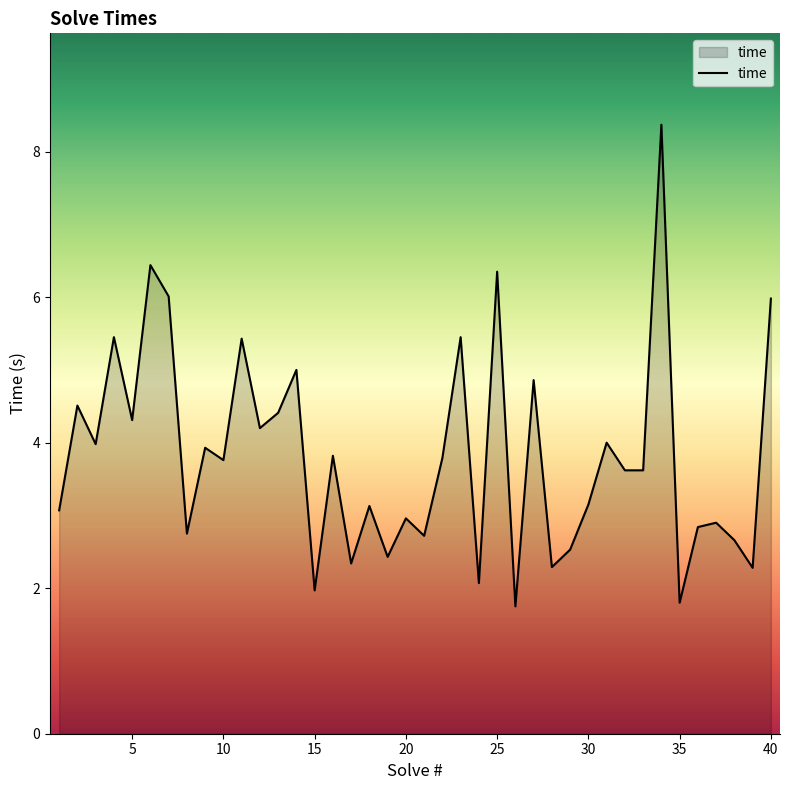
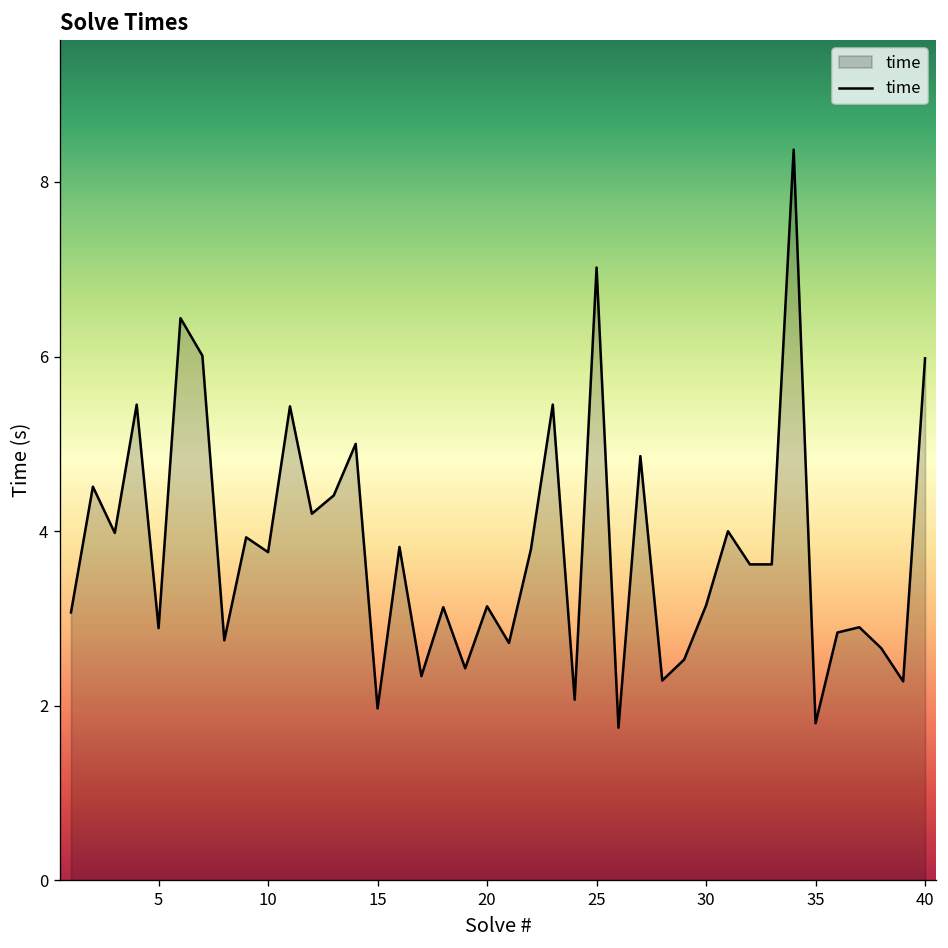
  {
-   "5": 4.3,
+   "5": 2.9,
    "10": 3.8,
    "15": 2.0,
-   "20": 3.0,
-   "25": 6.4,
+   "20": 3.1,
+   "25": 7.0,
    "30": 3.2,
    "35": 1.8,
    "40": 6.0
  }
